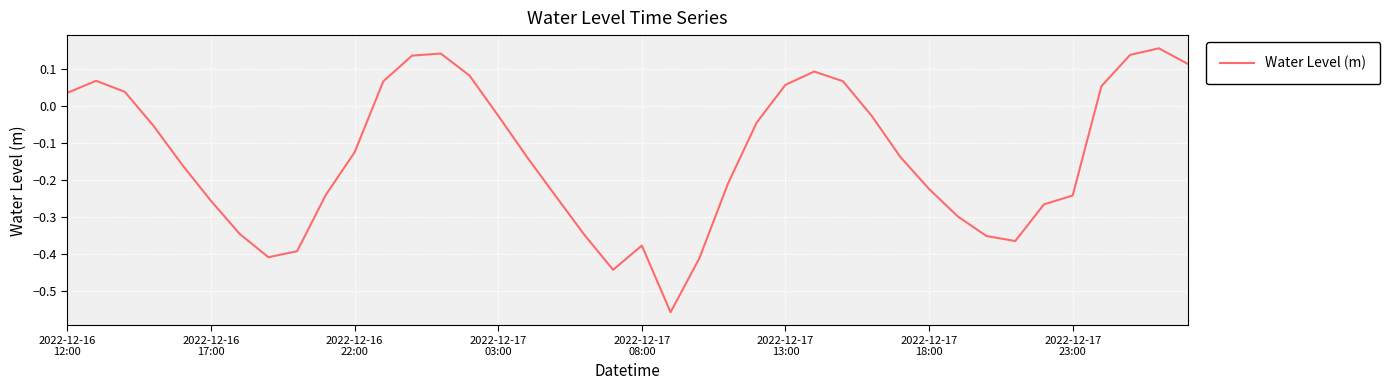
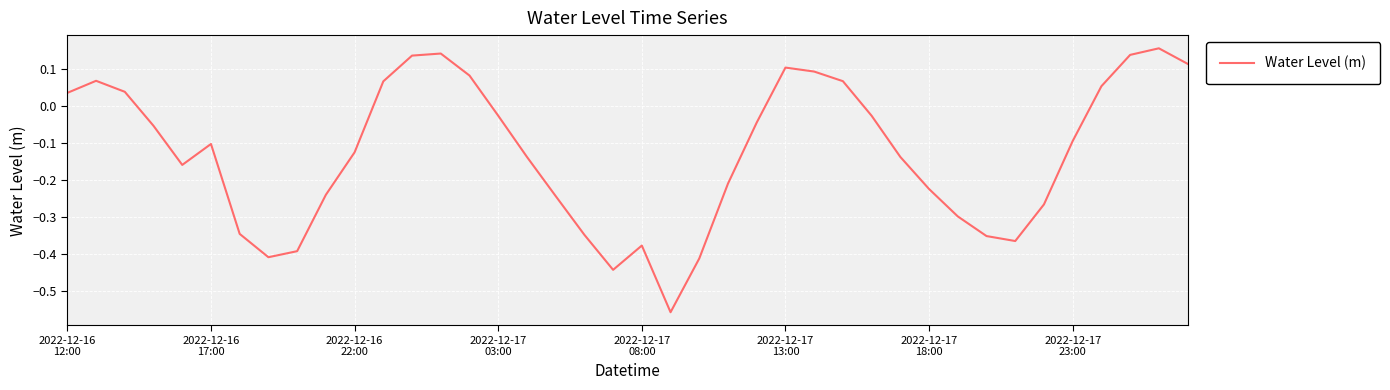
  {
    "2022-12-16 12:00": 0.03,
-   "2022-12-16 17:00": -0.26,
+   "2022-12-16 17:00": -0.10,
    "2022-12-16 22:00": -0.13,
    "2022-12-17 03:00": -0.03,
    "2022-12-17 08:00": -0.38,
-   "2022-12-17 13:00": 0.06,
+   "2022-12-17 13:00": 0.10,
    "2022-12-17 18:00": -0.22,
-   "2022-12-17 23:00": -0.24
+   "2022-12-17 23:00": -0.10
  }
